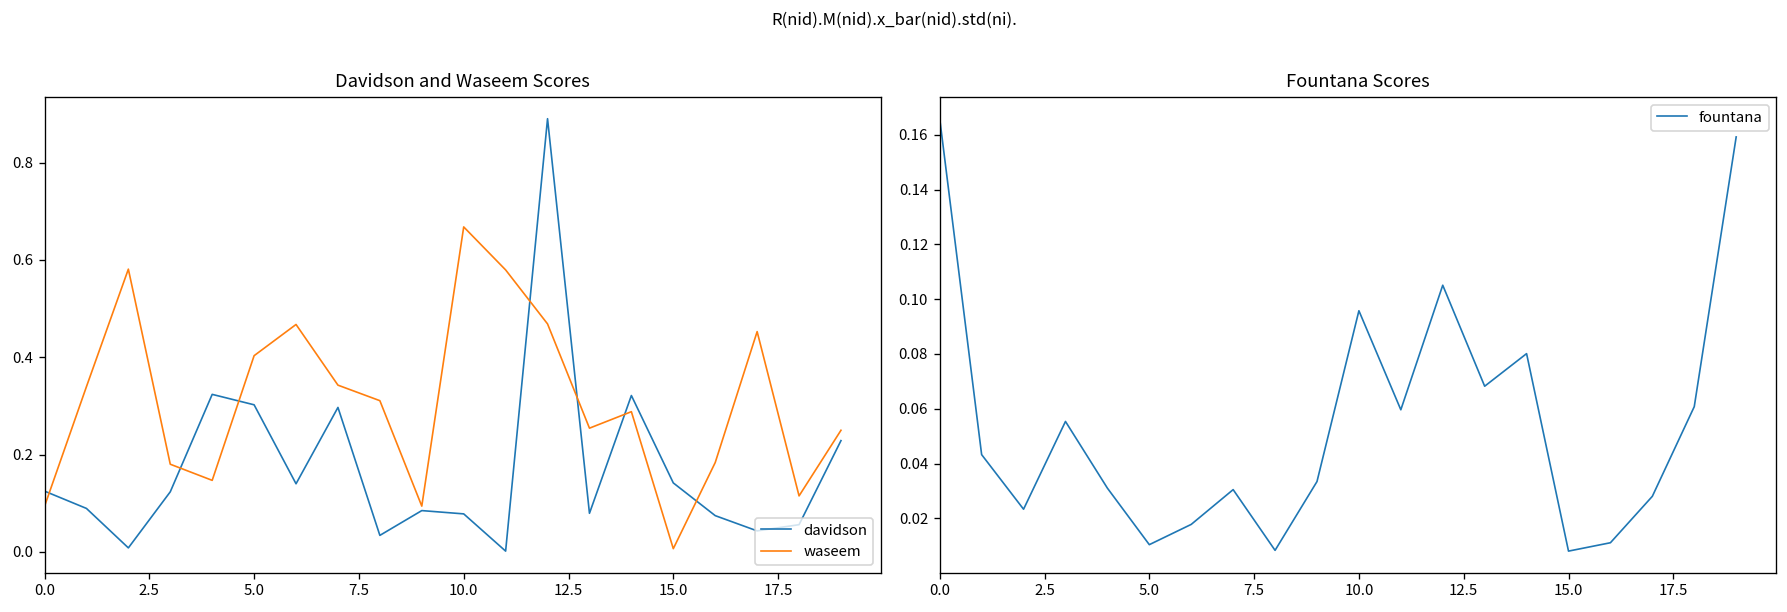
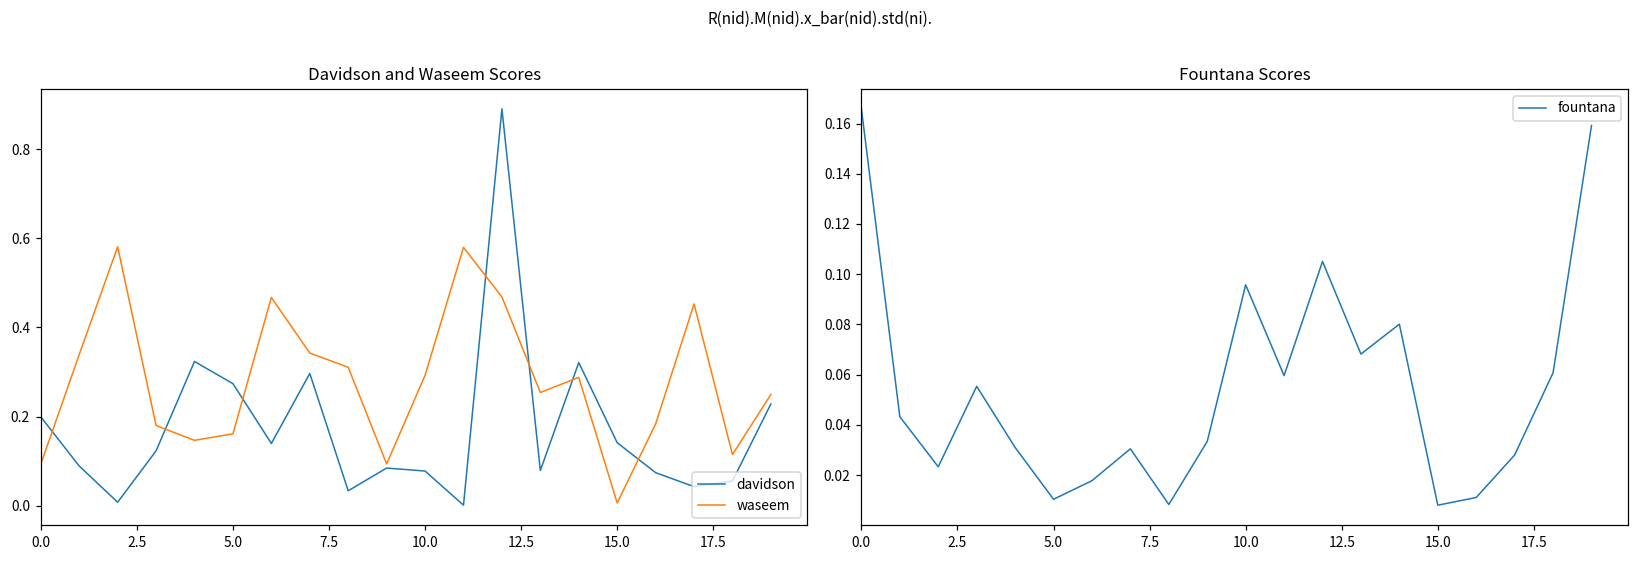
  {
    "Davidson and Waseem Scores": {
      "davidson": {
-       "0.0": 0.12,
-       "5.0": 0.30,
+       "0.0": 0.20,
+       "5.0": 0.27,
        "10.0": 0.08,
        "15.0": 0.14
      },
      "waseem": {
        "0.0": 0.09,
-       "5.0": 0.40,
-       "10.0": 0.67,
+       "5.0": 0.16,
+       "10.0": 0.29,
        "15.0": 0.01
      }
    },
    "Fountana Scores": {
      "0.0": 0.166,
      "5.0": 0.010,
      "10.0": 0.096,
      "15.0": 0.008
    }
  }
